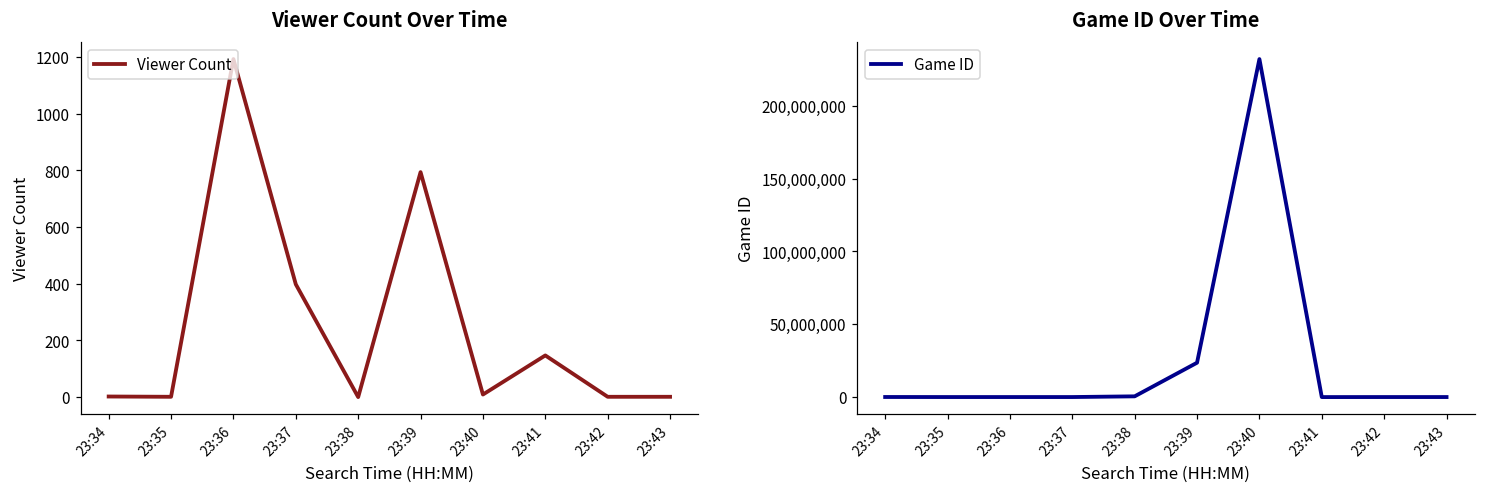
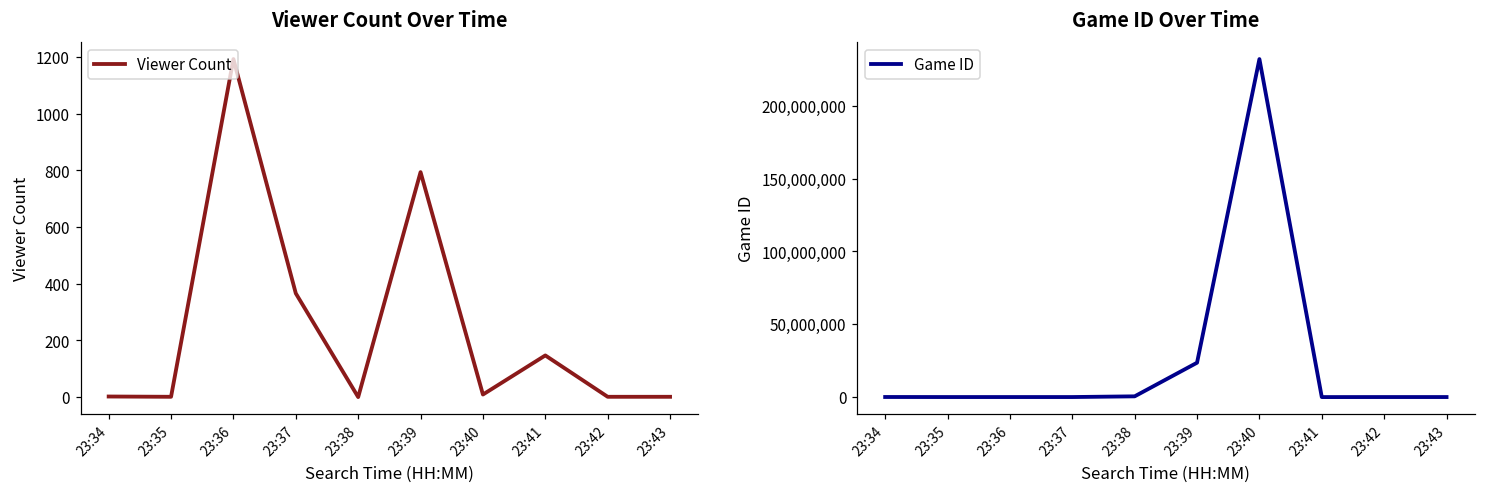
  {
    "Viewer Count Over Time": {
      "23:34": "0",
      "23:35": "0",
-     "23:37": "400",
+     "23:37": "370",
      "23:38": "0",
      "23:39": "790",
      "23:40": "10",
      "23:41": "150",
      "23:42": "0",
      "23:43": "0"
    },
    "Game ID Over Time": {
      "23:34": "0",
      "23:35": "0",
      "23:36": "0",
      "23:37": "0",
      "23:38": "1,000,000",
      "23:39": "24,000,000",
      "23:40": "232,000,000",
      "23:41": "0",
      "23:42": "0",
      "23:43": "0"
    }
  }
